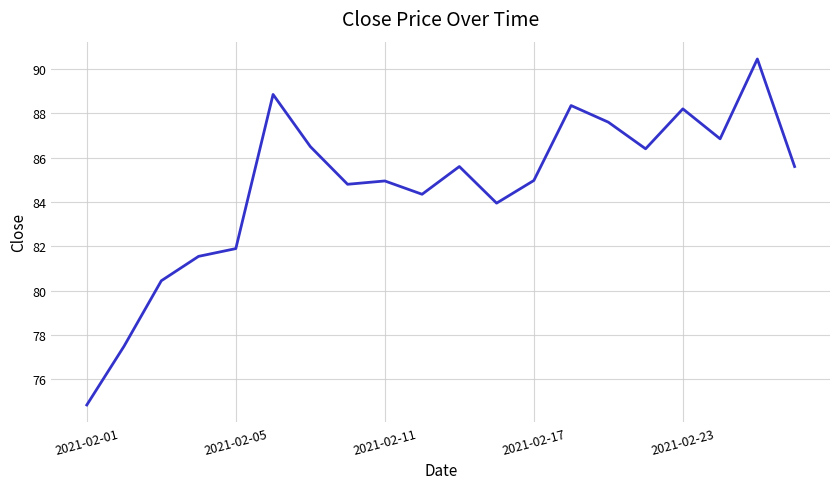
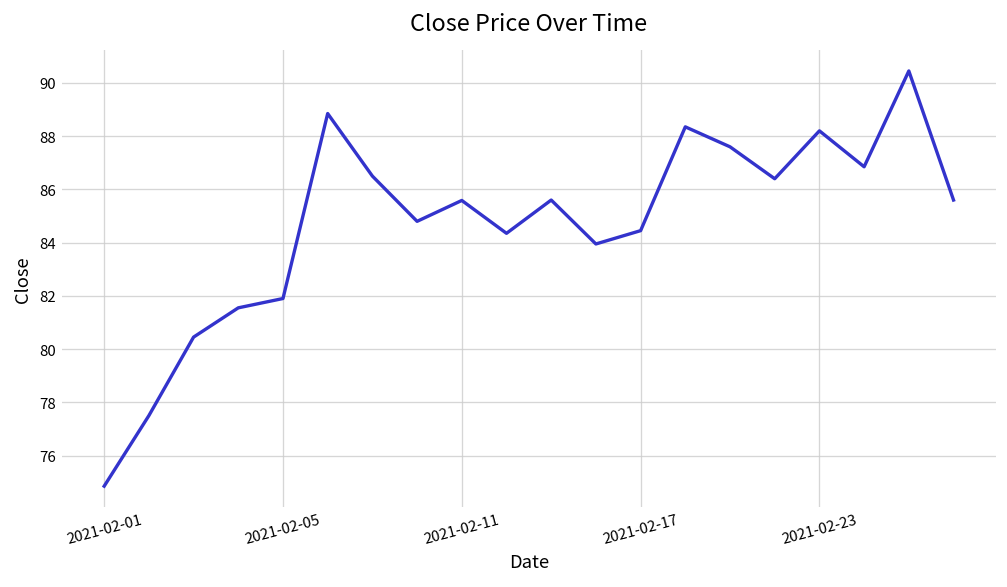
  {
    "2021-02-01": 74.8,
    "2021-02-05": 81.9,
-   "2021-02-11": 84.9,
-   "2021-02-17": 85.0,
+   "2021-02-11": 85.6,
+   "2021-02-17": 84.4,
    "2021-02-23": 88.2
  }
